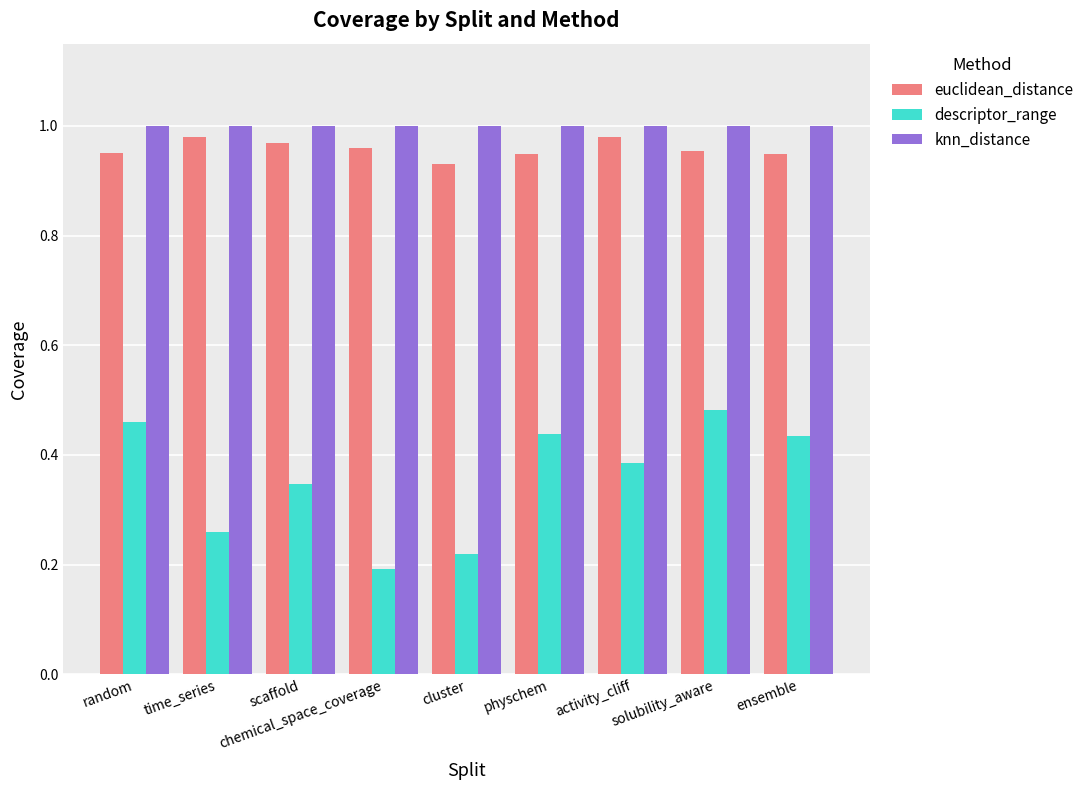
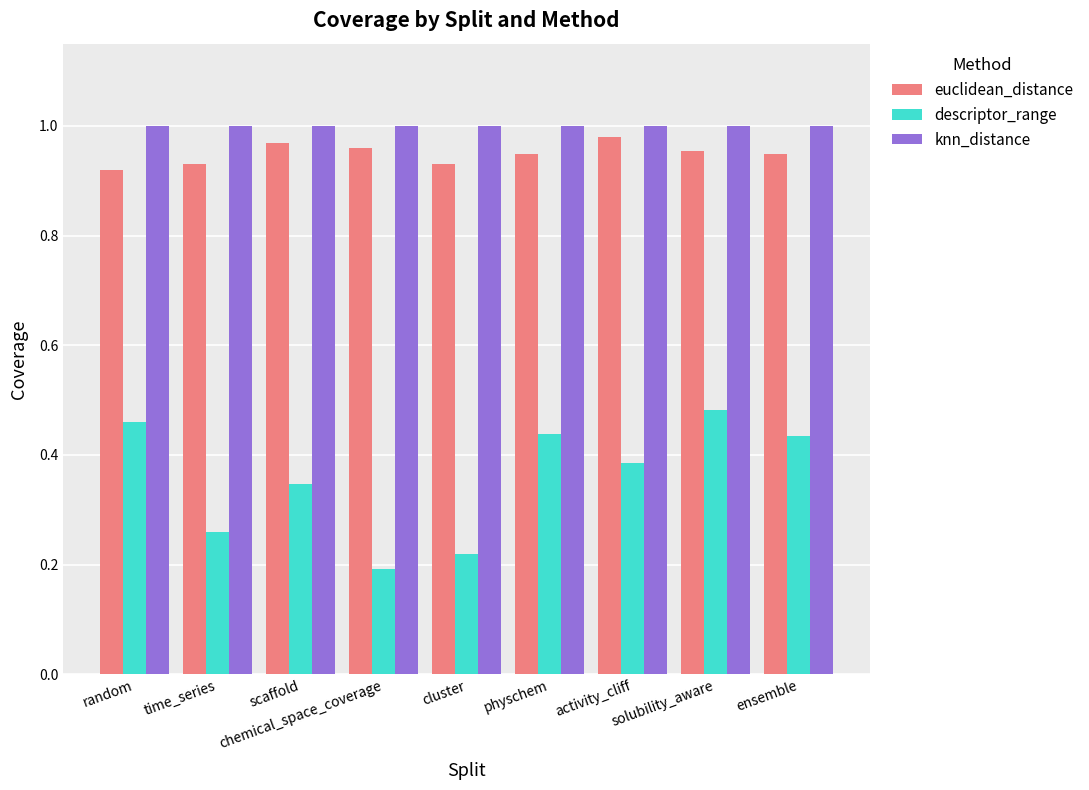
  {
    "euclidean_distance": {
-     "random": 0.95,
-     "time_series": 0.98,
+     "random": 0.92,
+     "time_series": 0.93,
      "scaffold": 0.97,
      "chemical_space_coverage": 0.96,
      "cluster": 0.93,
      "physchem": 0.95,
      "activity_cliff": 0.98,
      "solubility_aware": 0.95,
      "ensemble": 0.95
    },
    "descriptor_range": {
      "random": 0.46,
      "time_series": 0.26,
      "scaffold": 0.35,
      "chemical_space_coverage": 0.19,
      "cluster": 0.22,
      "physchem": 0.44,
      "activity_cliff": 0.38,
      "solubility_aware": 0.48,
      "ensemble": 0.43
    },
    "knn_distance": {
      "random": 1.00,
      "time_series": 1.00,
      "scaffold": 1.00,
      "chemical_space_coverage": 1.00,
      "cluster": 1.00,
      "physchem": 1.00,
      "activity_cliff": 1.00,
      "solubility_aware": 1.00,
      "ensemble": 1.00
    }
  }
